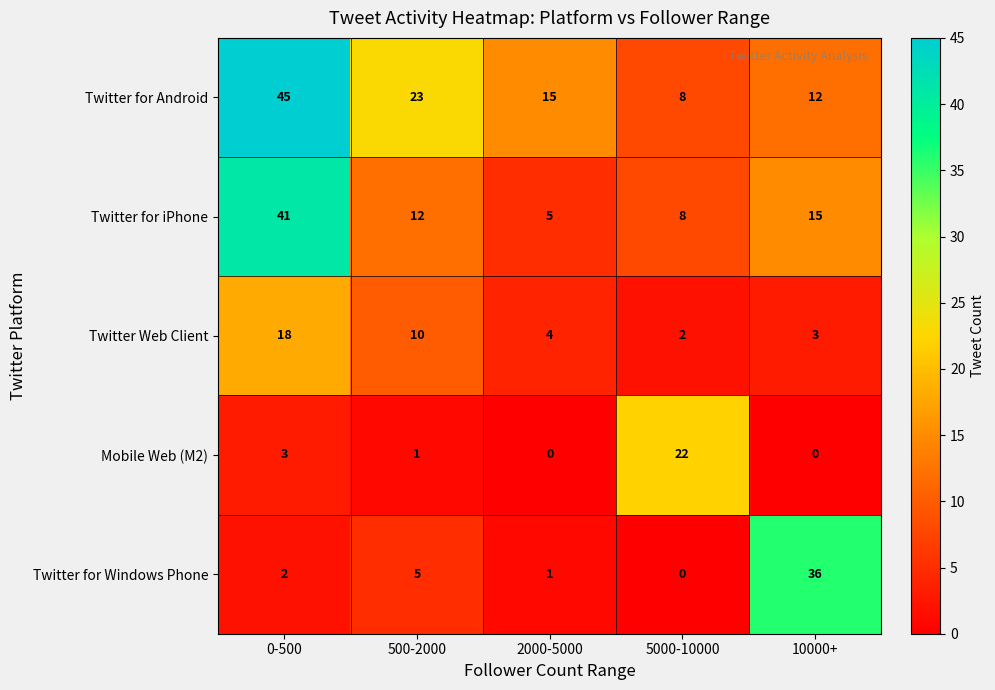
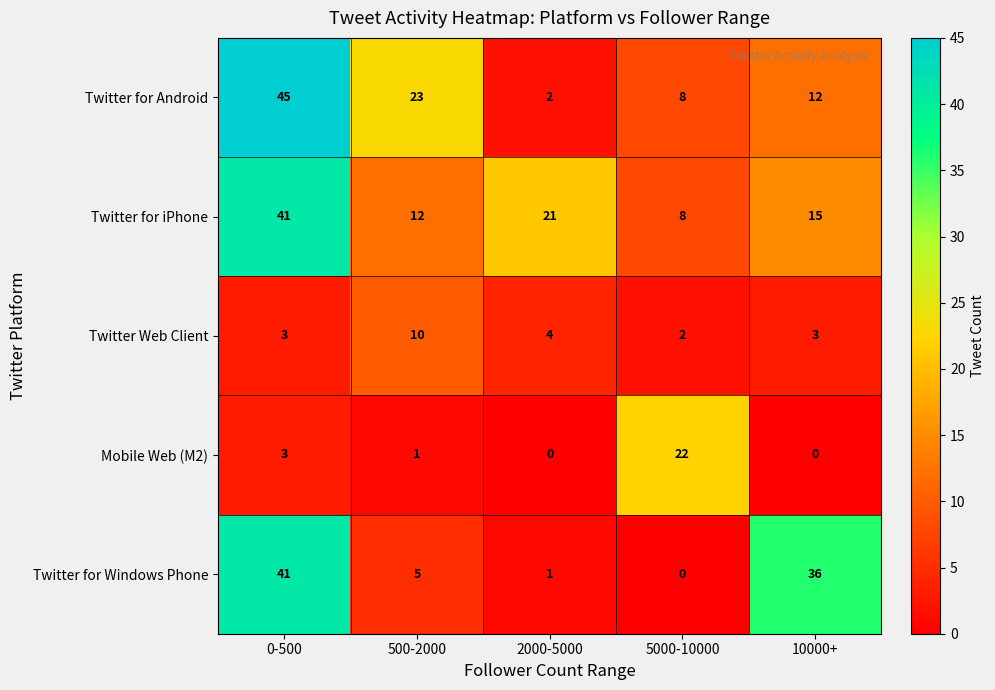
  {
    "Twitter for Android": {
      "0-500": 45,
      "500-2000": 23,
-     "2000-5000": 15,
+     "2000-5000": 2,
      "5000-10000": 8
    },
    "Twitter for iPhone": {
      "0-500": 41,
      "500-2000": 12,
-     "2000-5000": 5,
+     "2000-5000": 21,
      "5000-10000": 8,
      "10000+": 15
    },
    "Twitter Web Client": {
-     "0-500": 18,
+     "0-500": 3,
      "500-2000": 10,
      "2000-5000": 4,
      "5000-10000": 2,
      "10000+": 3
    },
    "Mobile Web (M2)": {
      "0-500": 3,
      "500-2000": 1,
      "2000-5000": 0,
      "5000-10000": 22,
      "10000+": 0
    },
    "Twitter for Windows Phone": {
-     "0-500": 2,
+     "0-500": 41,
      "500-2000": 5,
      "2000-5000": 1,
      "5000-10000": 0,
      "10000+": 36
    }
  }
